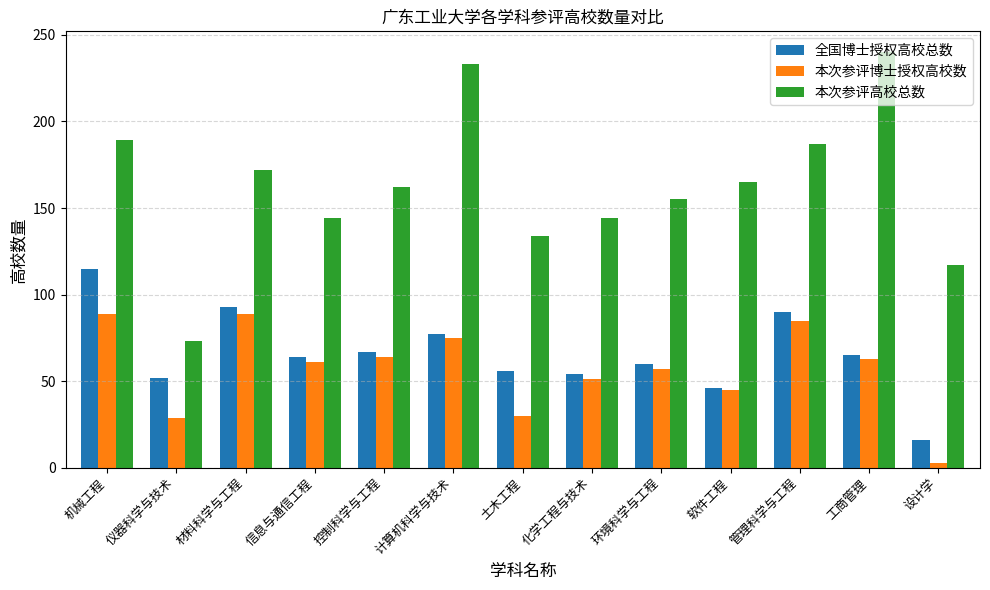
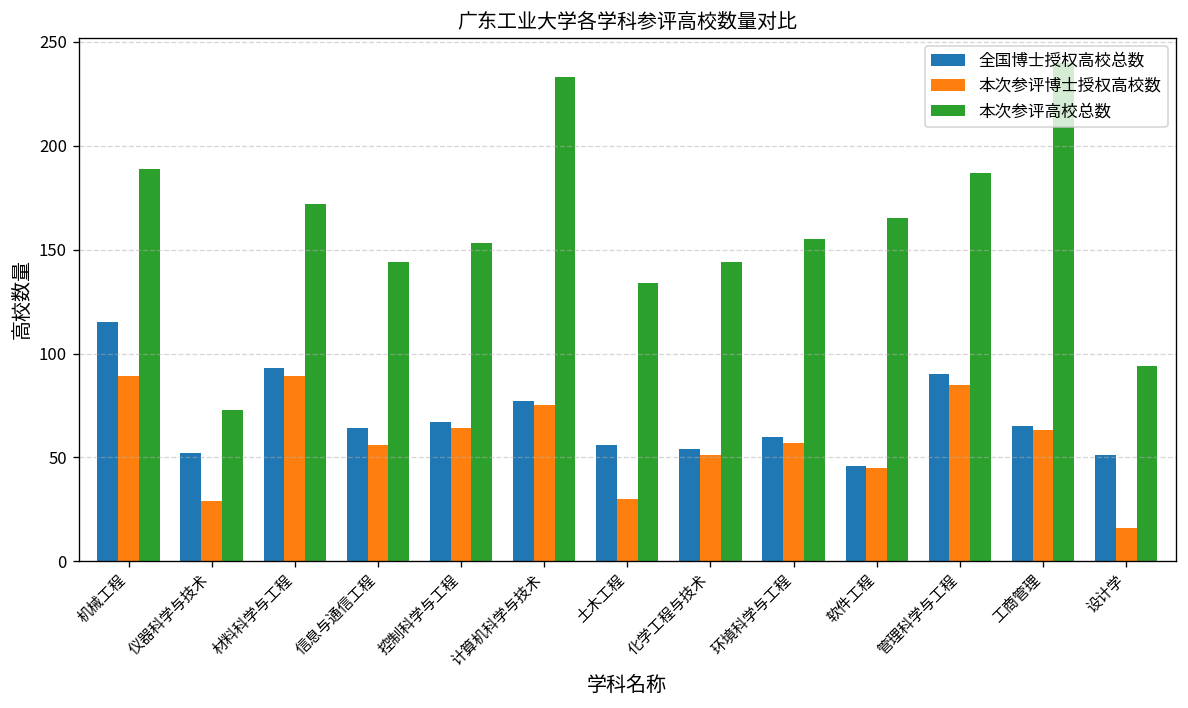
  {
    "全国博士授权高校总数": {
      "机械工程": 115,
      "仪器科学与技术": 52,
      "材料科学与工程": 93,
      "信息与通信工程": 64,
      "控制科学与工程": 67,
      "计算机科学与技术": 77,
      "土木工程": 56,
      "化学工程与技术": 54,
      "环境科学与工程": 60,
      "软件工程": 46,
      "管理科学与工程": 90,
      "工商管理": 65,
-     "设计学": 16
+     "设计学": 51
    },
    "本次参评博士授权高校数": {
      "机械工程": 89,
      "仪器科学与技术": 29,
      "材料科学与工程": 89,
-     "信息与通信工程": 61,
+     "信息与通信工程": 56,
      "控制科学与工程": 64,
      "计算机科学与技术": 75,
      "土木工程": 30,
      "化学工程与技术": 51,
      "环境科学与工程": 57,
      "软件工程": 45,
      "管理科学与工程": 85,
      "工商管理": 63,
-     "设计学": 3
+     "设计学": 16
    },
    "本次参评高校总数": {
      "机械工程": 189,
      "仪器科学与技术": 73,
      "材料科学与工程": 172,
      "信息与通信工程": 144,
-     "控制科学与工程": 162,
+     "控制科学与工程": 153,
      "计算机科学与技术": 233,
      "土木工程": 134,
      "化学工程与技术": 144,
      "环境科学与工程": 155,
      "软件工程": 165,
      "管理科学与工程": 187,
-     "设计学": 117
+     "设计学": 94
    }
  }
